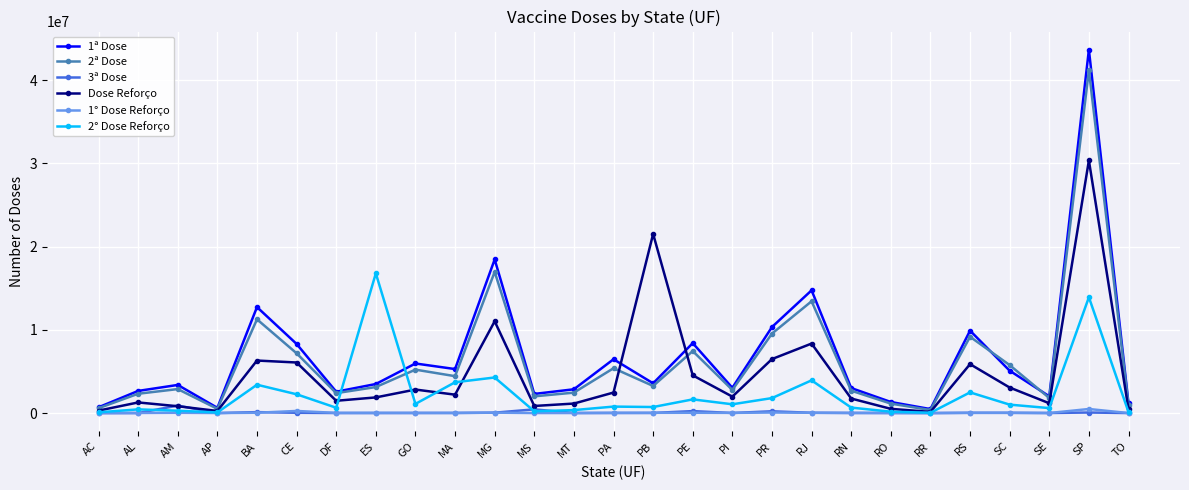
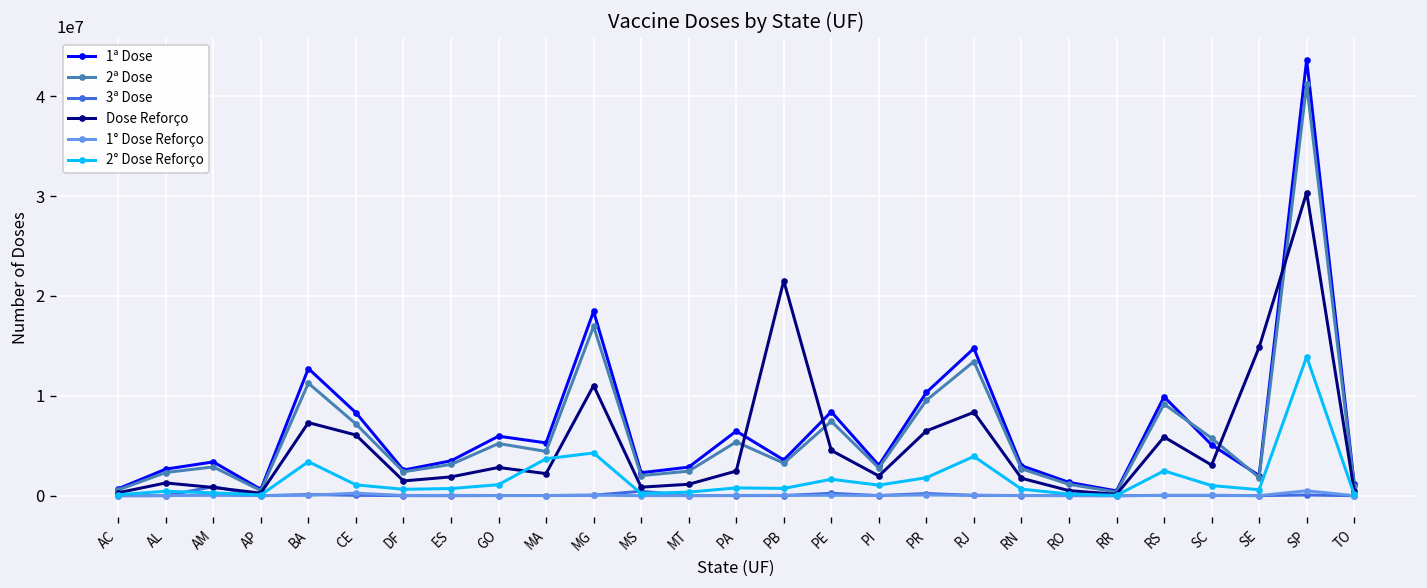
  {
    "1ª Dose": {
      "AL": 3000000,
      "AM": 3000000,
      "BA": 13000000,
      "CE": 8000000,
      "ES": 3000000,
      "GO": 6000000,
      "MA": 5000000,
      "MG": 18000000,
      "MT": 3000000,
      "PA": 6000000,
      "PB": 4000000,
      "PE": 8000000,
      "PR": 10000000,
      "RJ": 15000000,
      "RN": 3000000,
      "RS": 10000000,
      "SC": 5000000,
      "SP": 44000000
    },
    "Dose Reforço": {
      "AL": 1000000,
-     "BA": 6000000,
+     "BA": 7000000,
      "CE": 6000000,
      "DF": 1000000,
      "ES": 2000000,
      "GO": 3000000,
      "MA": 2000000,
      "MG": 11000000,
      "MS": 1000000,
      "MT": 1000000,
      "PA": 2000000,
      "PB": 22000000,
      "PE": 5000000,
      "PI": 2000000,
      "PR": 6000000,
      "RJ": 8000000,
      "RN": 2000000,
      "RO": 1000000,
      "RS": 6000000,
      "SC": 3000000,
-     "SE": 1000000,
+     "SE": 15000000,
      "SP": 30000000,
      "TO": 0
    },
    "2° Dose Reforço": {
      "AL": 0,
      "BA": 3000000,
-     "CE": 2000000,
+     "CE": 1000000,
      "DF": 1000000,
-     "ES": 17000000,
+     "ES": 1000000,
      "GO": 1000000,
      "MA": 4000000,
      "MG": 4000000,
      "MT": 0,
      "PA": 1000000,
      "PB": 1000000,
      "PE": 2000000,
      "PI": 1000000,
      "PR": 2000000,
      "RJ": 4000000,
      "RN": 1000000,
      "RS": 2000000,
      "SC": 1000000,
      "SE": 1000000,
      "SP": 14000000
    }
  }
